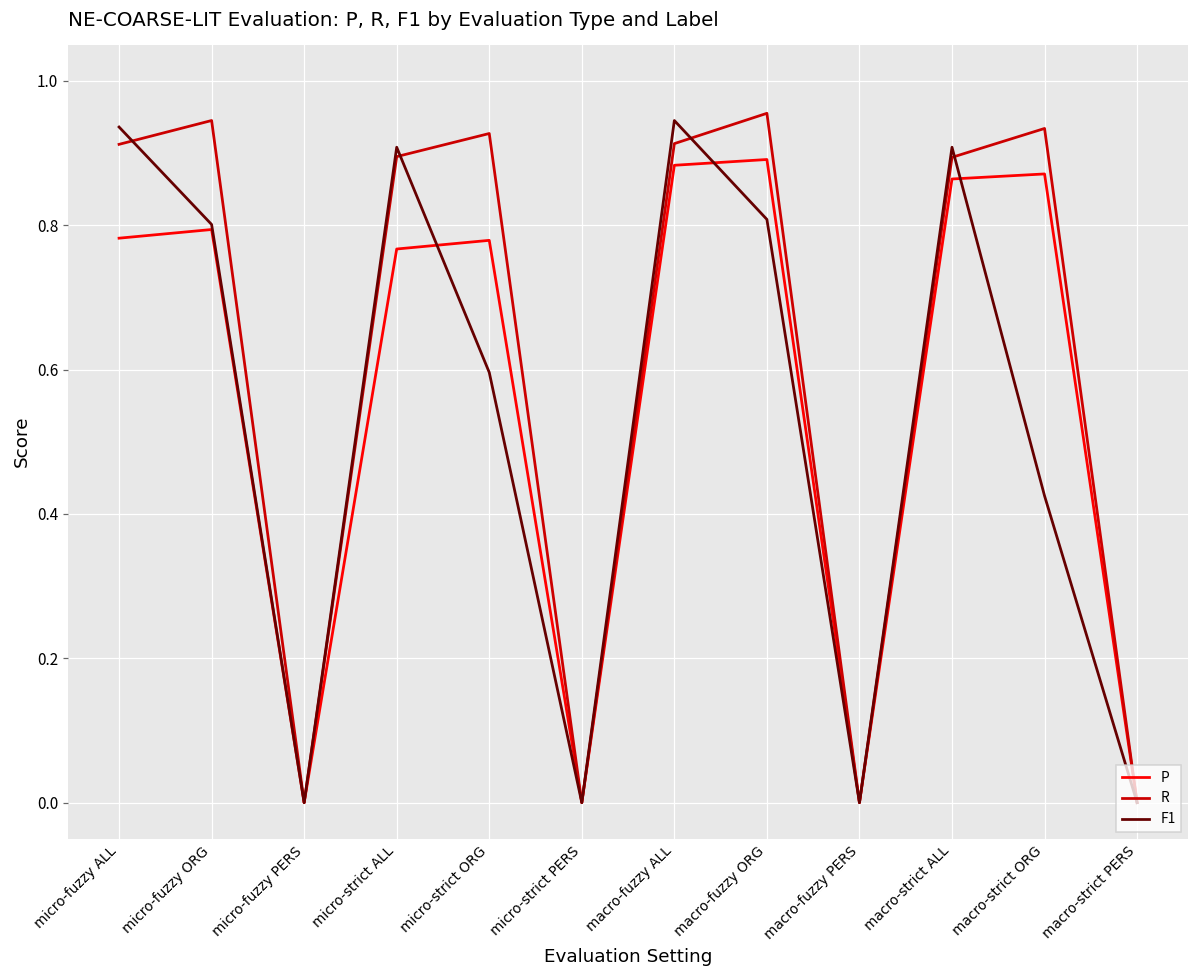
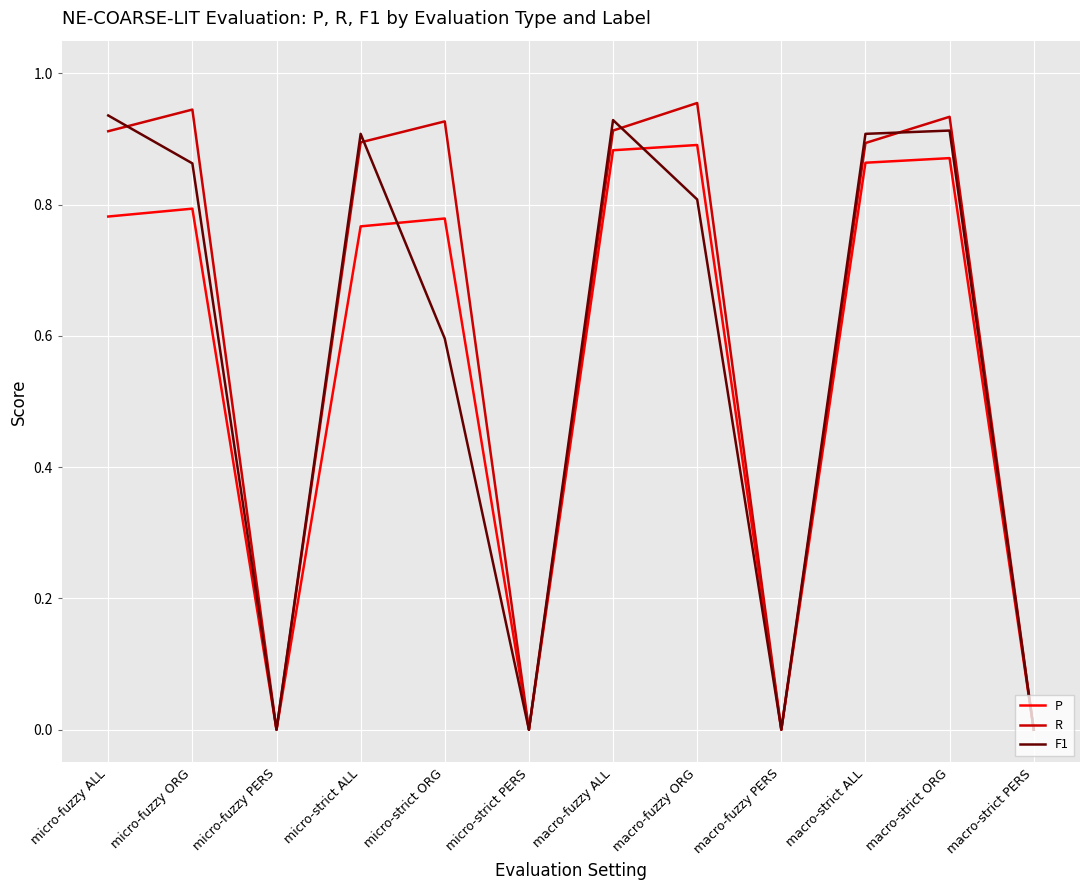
  {
    "F1": {
      "micro-fuzzy ALL": 0.94,
-     "micro-fuzzy ORG": 0.80,
+     "micro-fuzzy ORG": 0.86,
      "micro-strict ALL": 0.91,
      "micro-strict ORG": 0.60,
-     "macro-fuzzy ALL": 0.95,
+     "macro-fuzzy ALL": 0.93,
      "macro-fuzzy ORG": 0.81,
      "macro-strict ALL": 0.91,
-     "macro-strict ORG": 0.43
+     "macro-strict ORG": 0.91
    }
  }
